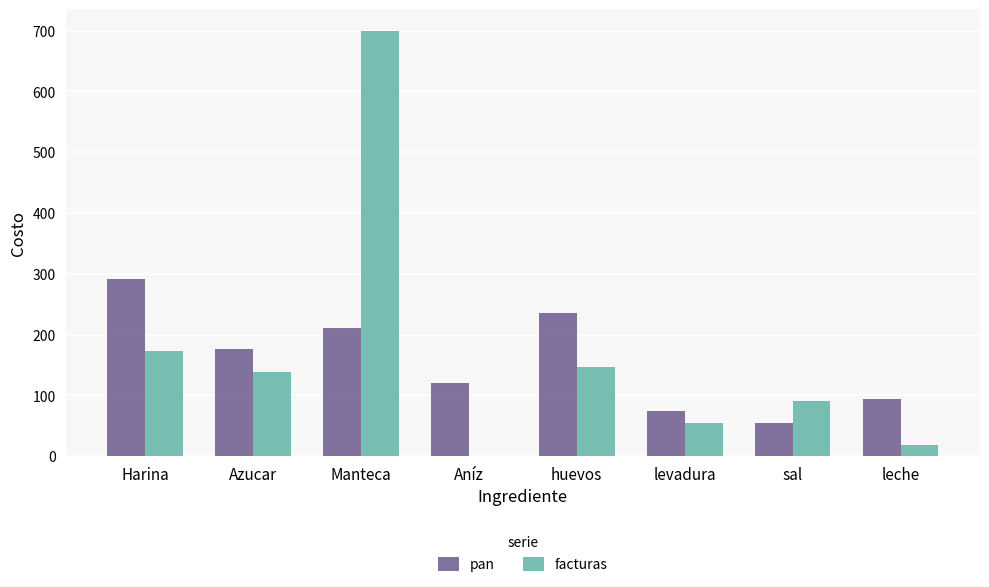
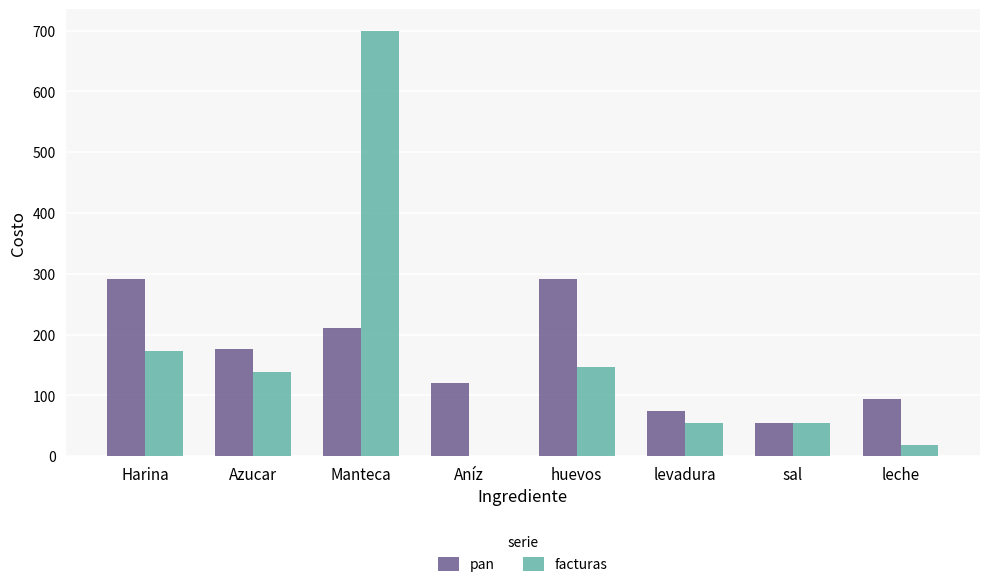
  {
    "pan": {
      "Harina": 290,
      "Azucar": 180,
      "Manteca": 210,
      "Aníz": 120,
-     "huevos": 240,
+     "huevos": 290,
      "levadura": 70,
      "sal": 50,
      "leche": 90
    },
    "facturas": {
      "Harina": 170,
      "Azucar": 140,
      "Manteca": 700,
      "Aníz": 0,
      "huevos": 150,
      "levadura": 60,
-     "sal": 90,
+     "sal": 50,
      "leche": 20
    }
  }
